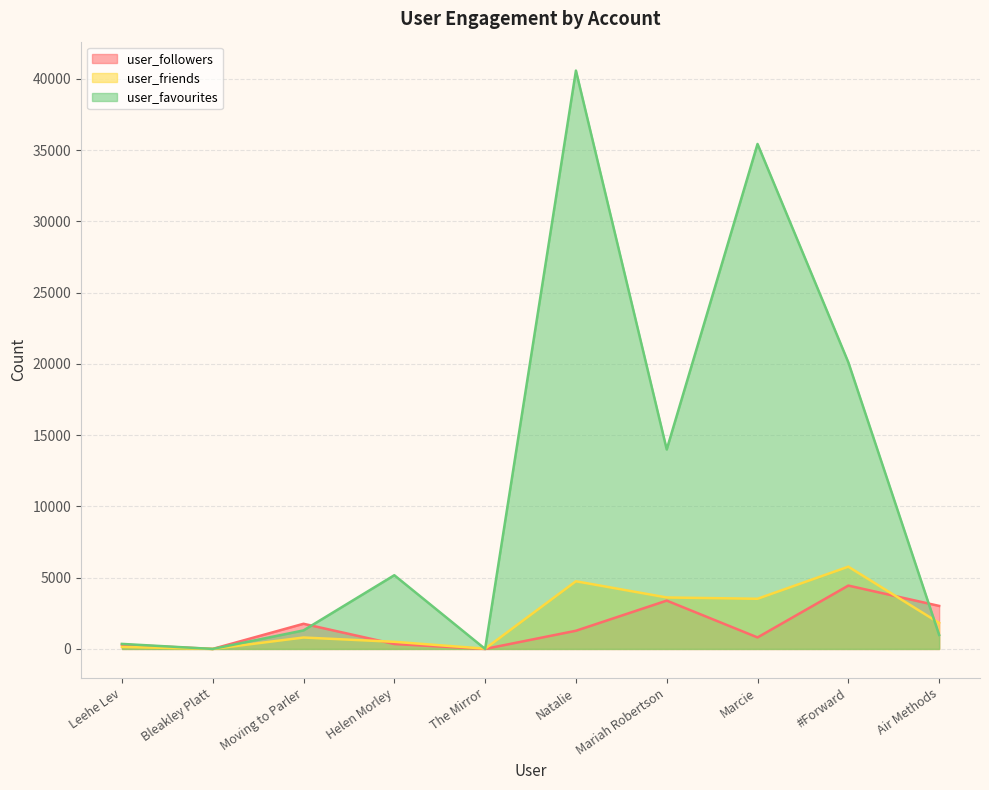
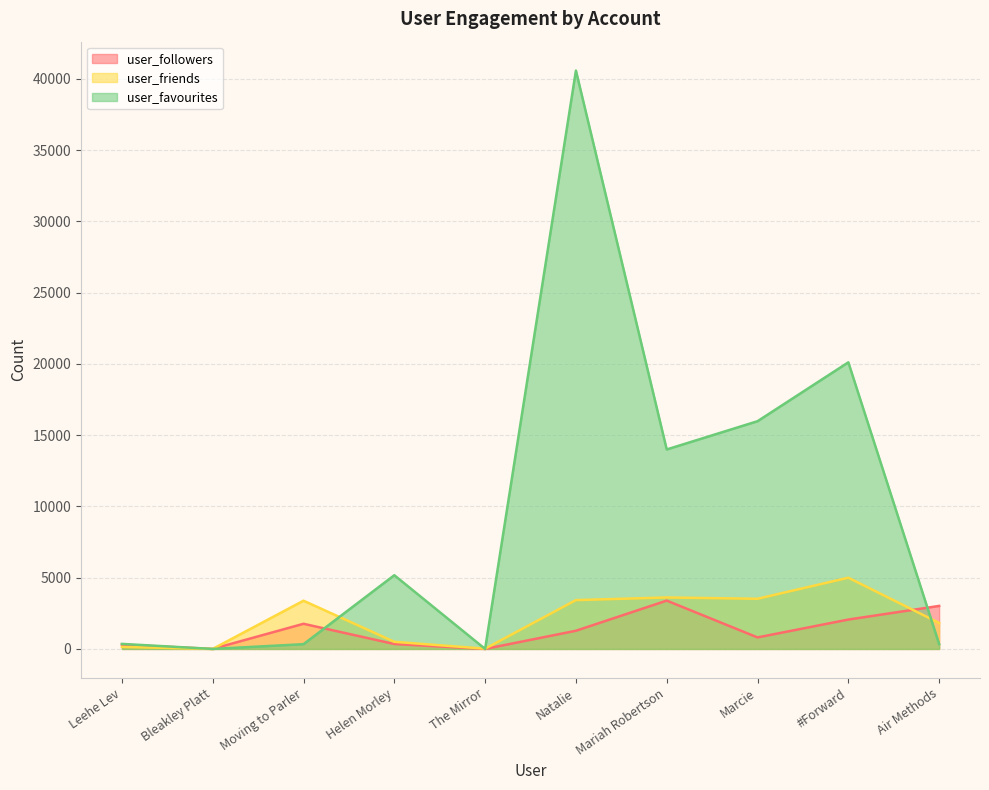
  {
    "user_followers": {
      "Moving to Parler": 1800,
      "Natalie": 1300,
      "Mariah Robertson": 3400,
      "Marcie": 800,
-     "#Forward": 4400,
+     "#Forward": 2100,
      "Air Methods": 3000
    },
    "user_friends": {
-     "Moving to Parler": 800,
-     "Natalie": 4700,
+     "Moving to Parler": 3400,
+     "Natalie": 3400,
      "Mariah Robertson": 3600,
      "Marcie": 3500,
-     "#Forward": 5800,
+     "#Forward": 5000,
      "Air Methods": 1800
    },
    "user_favourites": {
-     "Moving to Parler": 1300,
+     "Moving to Parler": 300,
      "Helen Morley": 5200,
      "Natalie": 40600,
      "Mariah Robertson": 14000,
-     "Marcie": 35400,
+     "Marcie": 16000,
      "#Forward": 20100,
-     "Air Methods": 1000
+     "Air Methods": 300
    }
  }
